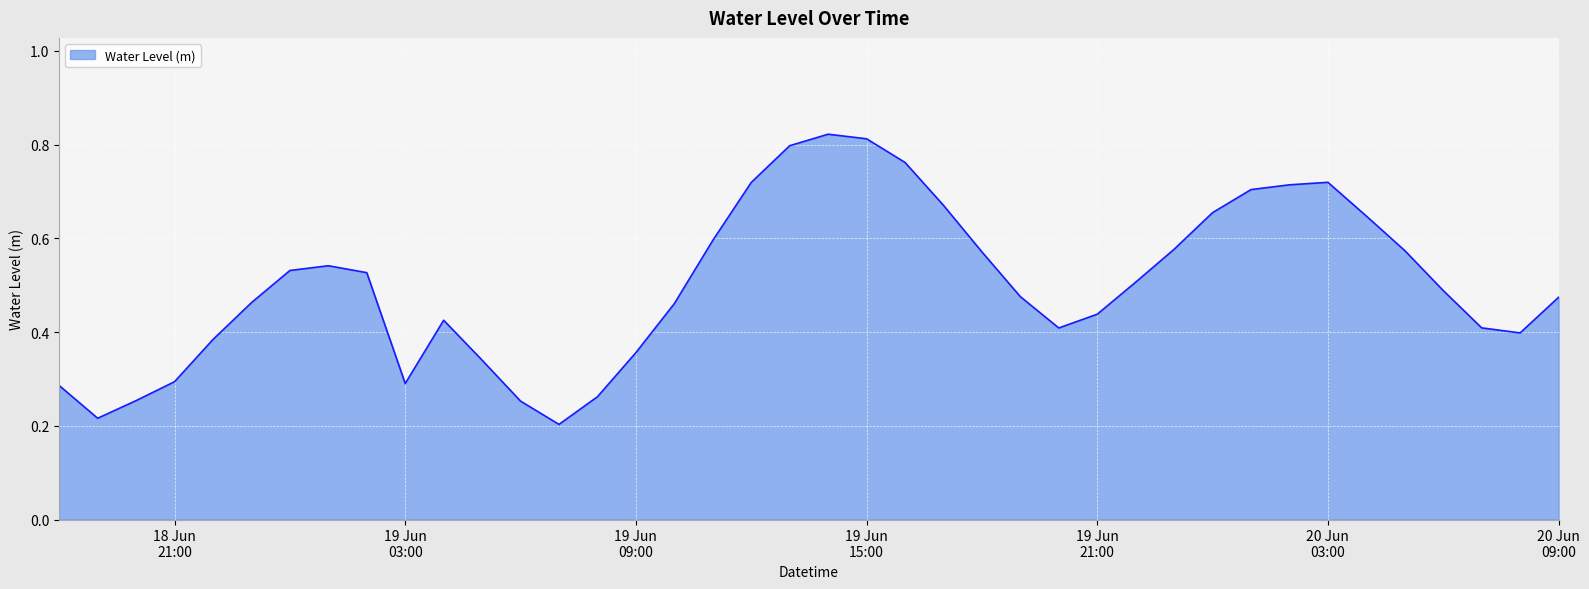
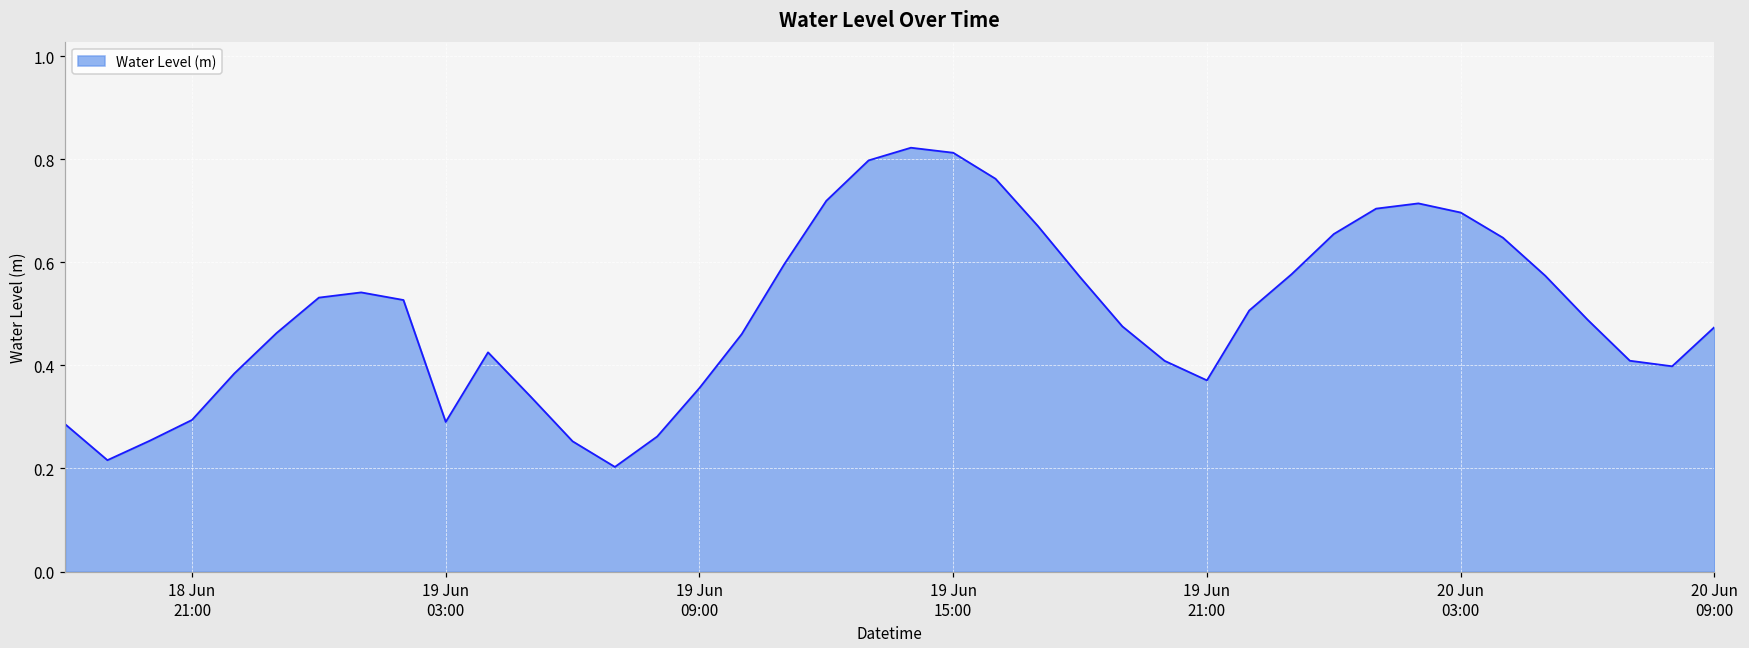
  {
    "18 Jun 21:00": 0.29,
    "19 Jun 03:00": 0.29,
    "19 Jun 09:00": 0.36,
    "19 Jun 15:00": 0.81,
-   "19 Jun 21:00": 0.44,
-   "20 Jun 03:00": 0.72,
+   "19 Jun 21:00": 0.37,
+   "20 Jun 03:00": 0.70,
    "20 Jun 09:00": 0.47
  }
